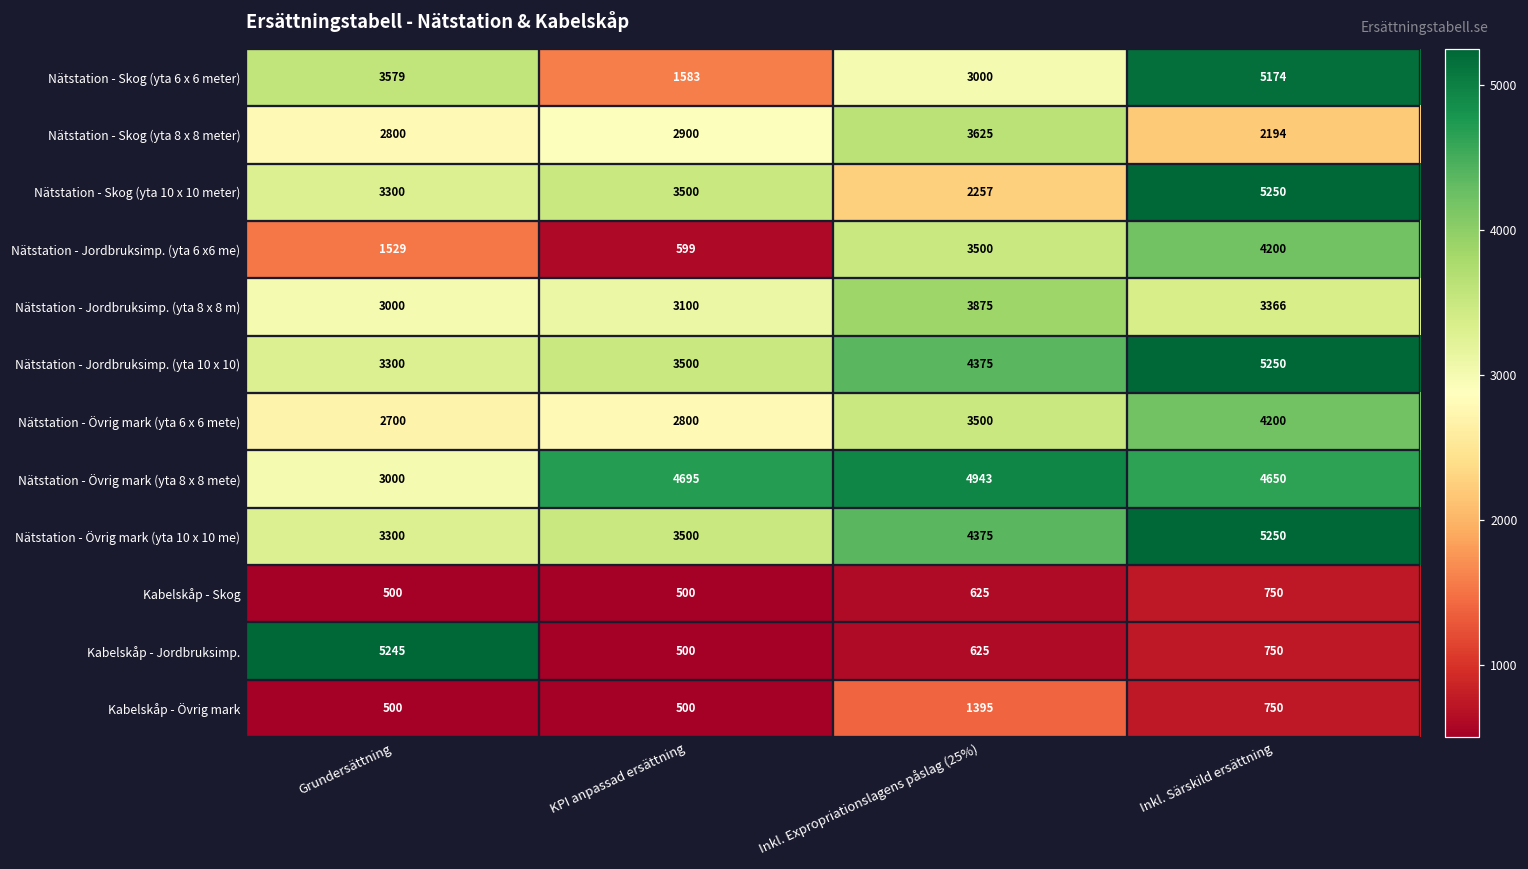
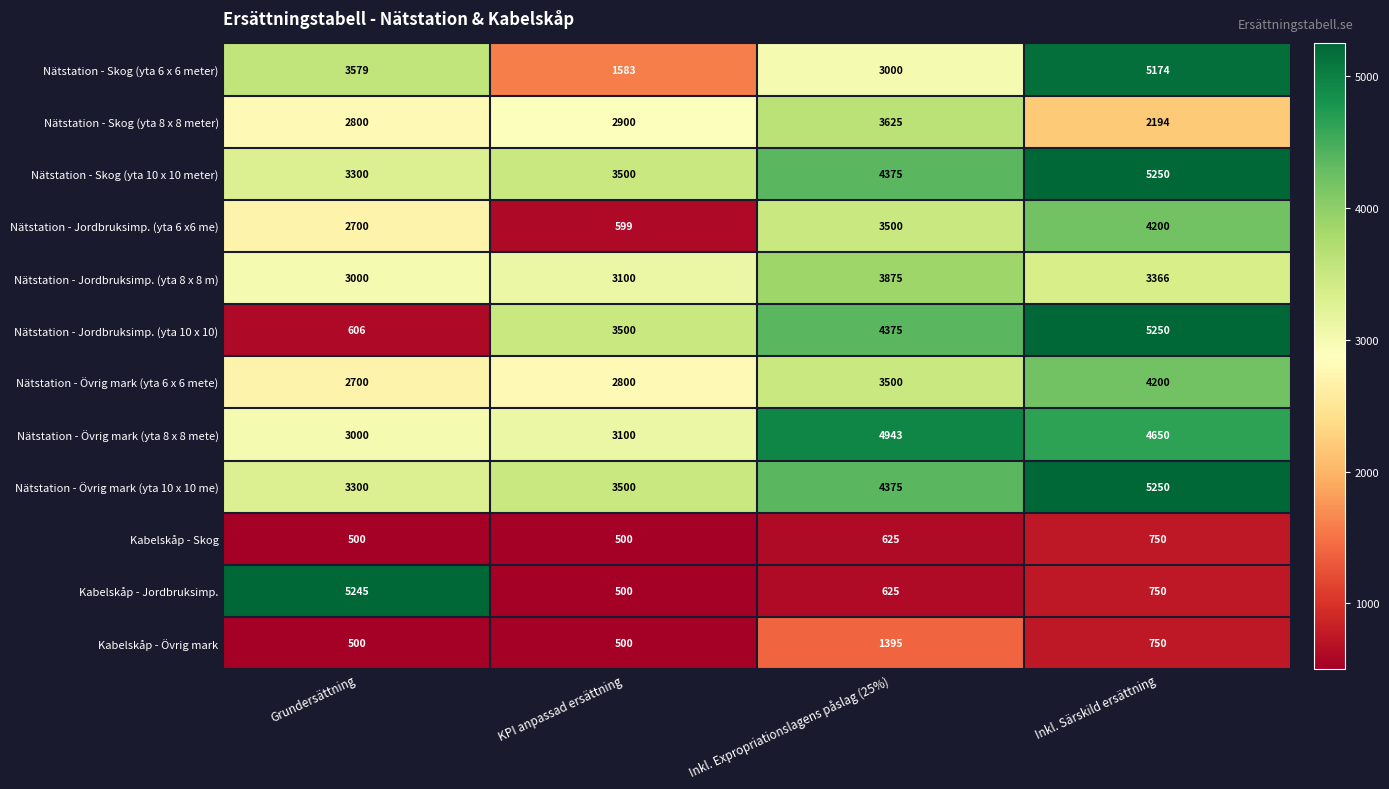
  {
    "Nätstation - Skog (yta 6 x 6 meter)": {
      "Grundersättning": 3579,
      "KPI anpassad ersättning": 1583,
      "Inkl. Expropriationslagens påslag (25%)": 3000,
      "Inkl. Särskild ersättning": 5174
    },
    "Nätstation - Skog (yta 8 x 8 meter)": {
      "Grundersättning": 2800,
      "KPI anpassad ersättning": 2900,
      "Inkl. Expropriationslagens påslag (25%)": 3625,
      "Inkl. Särskild ersättning": 2194
    },
    "Nätstation - Skog (yta 10 x 10 meter)": {
      "Grundersättning": 3300,
      "KPI anpassad ersättning": 3500,
-     "Inkl. Expropriationslagens påslag (25%)": 2257,
+     "Inkl. Expropriationslagens påslag (25%)": 4375,
      "Inkl. Särskild ersättning": 5250
    },
    "Nätstation - Jordbruksimp. (yta 6 x6 me)": {
-     "Grundersättning": 1529,
+     "Grundersättning": 2700,
      "KPI anpassad ersättning": 599,
      "Inkl. Expropriationslagens påslag (25%)": 3500,
      "Inkl. Särskild ersättning": 4200
    },
    "Nätstation - Jordbruksimp. (yta 8 x 8 m)": {
      "Grundersättning": 3000,
      "KPI anpassad ersättning": 3100,
      "Inkl. Expropriationslagens påslag (25%)": 3875,
      "Inkl. Särskild ersättning": 3366
    },
    "Nätstation - Jordbruksimp. (yta 10 x 10)": {
-     "Grundersättning": 3300,
+     "Grundersättning": 606,
      "KPI anpassad ersättning": 3500,
      "Inkl. Expropriationslagens påslag (25%)": 4375,
      "Inkl. Särskild ersättning": 5250
    },
    "Nätstation - Övrig mark (yta 6 x 6 mete)": {
      "Grundersättning": 2700,
      "KPI anpassad ersättning": 2800,
      "Inkl. Expropriationslagens påslag (25%)": 3500,
      "Inkl. Särskild ersättning": 4200
    },
    "Nätstation - Övrig mark (yta 8 x 8 mete)": {
      "Grundersättning": 3000,
-     "KPI anpassad ersättning": 4695,
+     "KPI anpassad ersättning": 3100,
      "Inkl. Expropriationslagens påslag (25%)": 4943,
      "Inkl. Särskild ersättning": 4650
    },
    "Nätstation - Övrig mark (yta 10 x 10 me)": {
      "Grundersättning": 3300,
      "KPI anpassad ersättning": 3500,
      "Inkl. Expropriationslagens påslag (25%)": 4375,
      "Inkl. Särskild ersättning": 5250
    },
    "Kabelskåp - Skog": {
      "Grundersättning": 500,
      "KPI anpassad ersättning": 500,
      "Inkl. Expropriationslagens påslag (25%)": 625,
      "Inkl. Särskild ersättning": 750
    },
    "Kabelskåp - Jordbruksimp.": {
      "Grundersättning": 5245,
      "KPI anpassad ersättning": 500,
      "Inkl. Expropriationslagens påslag (25%)": 625,
      "Inkl. Särskild ersättning": 750
    },
    "Kabelskåp - Övrig mark": {
      "Grundersättning": 500,
      "KPI anpassad ersättning": 500,
      "Inkl. Expropriationslagens påslag (25%)": 1395,
      "Inkl. Särskild ersättning": 750
    }
  }
